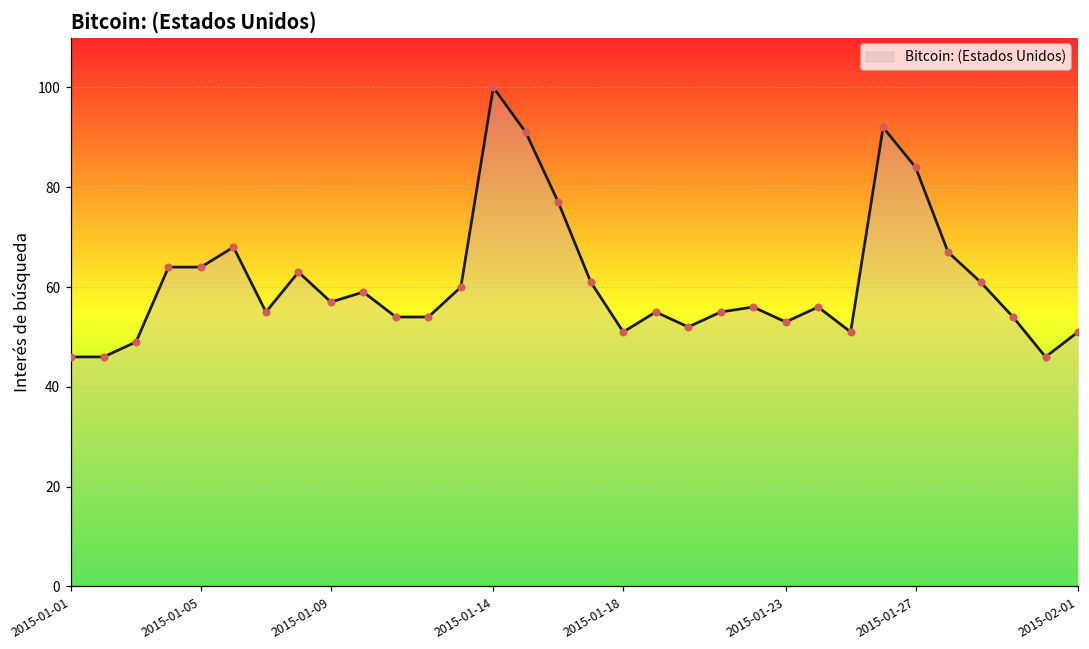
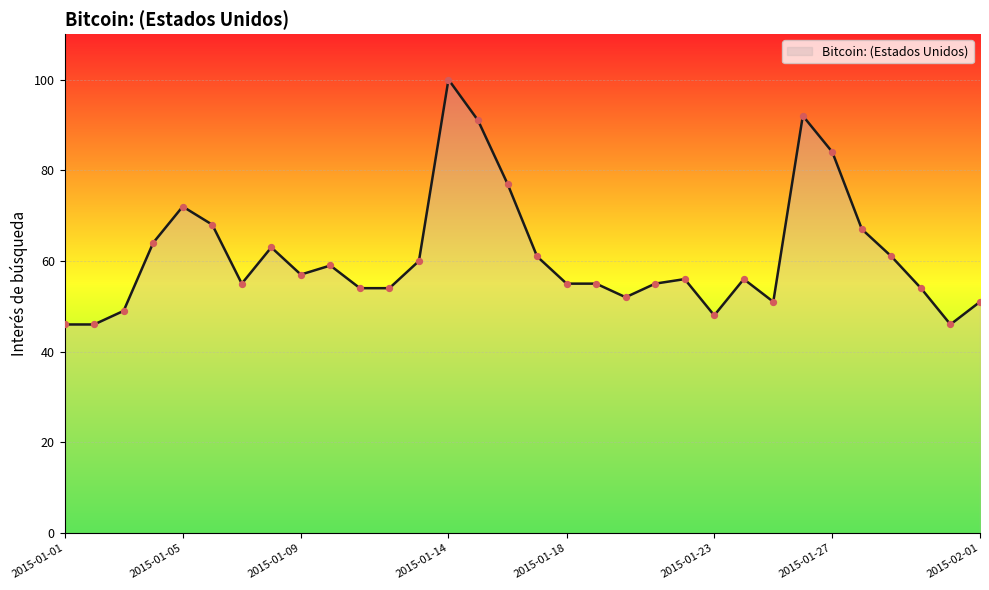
  {
    "2015-01-01": 46,
-   "2015-01-05": 64,
+   "2015-01-05": 72,
    "2015-01-09": 57,
    "2015-01-14": 100,
-   "2015-01-18": 51,
-   "2015-01-23": 53,
+   "2015-01-18": 55,
+   "2015-01-23": 48,
    "2015-01-27": 84,
    "2015-02-01": 51
  }
